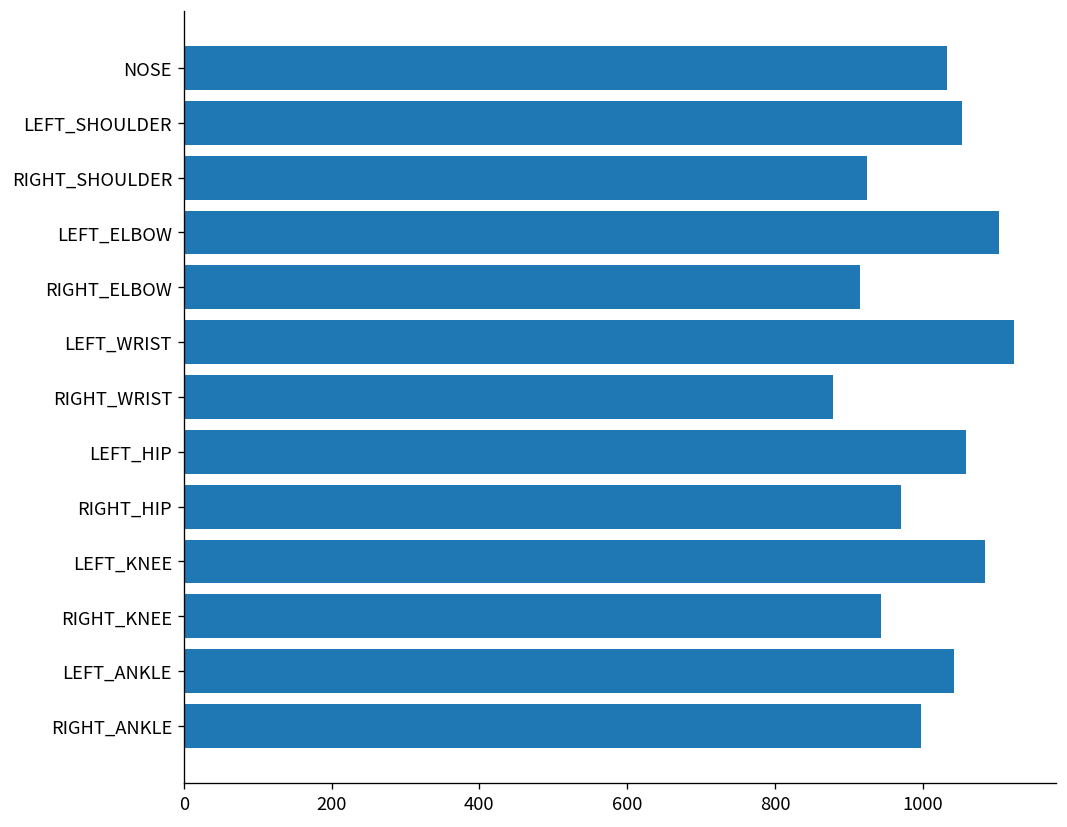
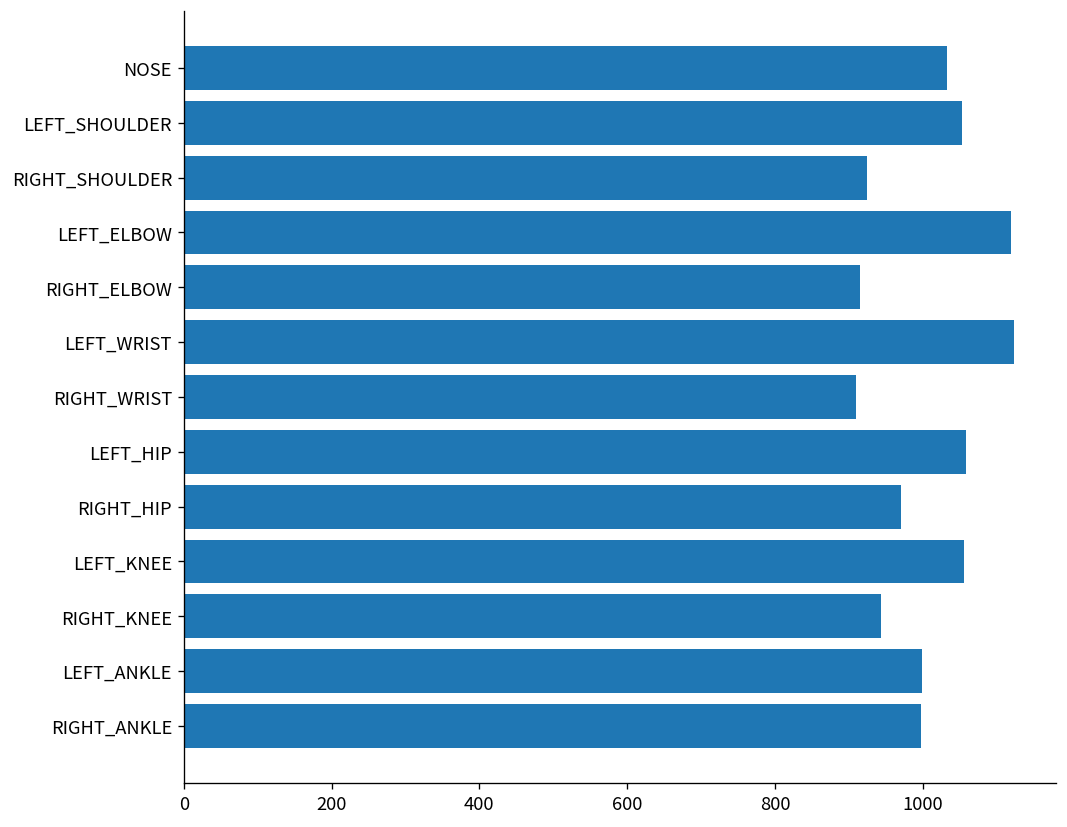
  {
    "NOSE": 1030,
    "LEFT_SHOULDER": 1050,
    "RIGHT_SHOULDER": 920,
-   "LEFT_ELBOW": 1100,
+   "LEFT_ELBOW": 1120,
    "RIGHT_ELBOW": 920,
    "LEFT_WRIST": 1120,
-   "RIGHT_WRIST": 880,
+   "RIGHT_WRIST": 910,
    "LEFT_HIP": 1060,
    "RIGHT_HIP": 970,
-   "LEFT_KNEE": 1080,
+   "LEFT_KNEE": 1060,
    "RIGHT_KNEE": 940,
-   "LEFT_ANKLE": 1040,
+   "LEFT_ANKLE": 1000,
    "RIGHT_ANKLE": 1000
  }
